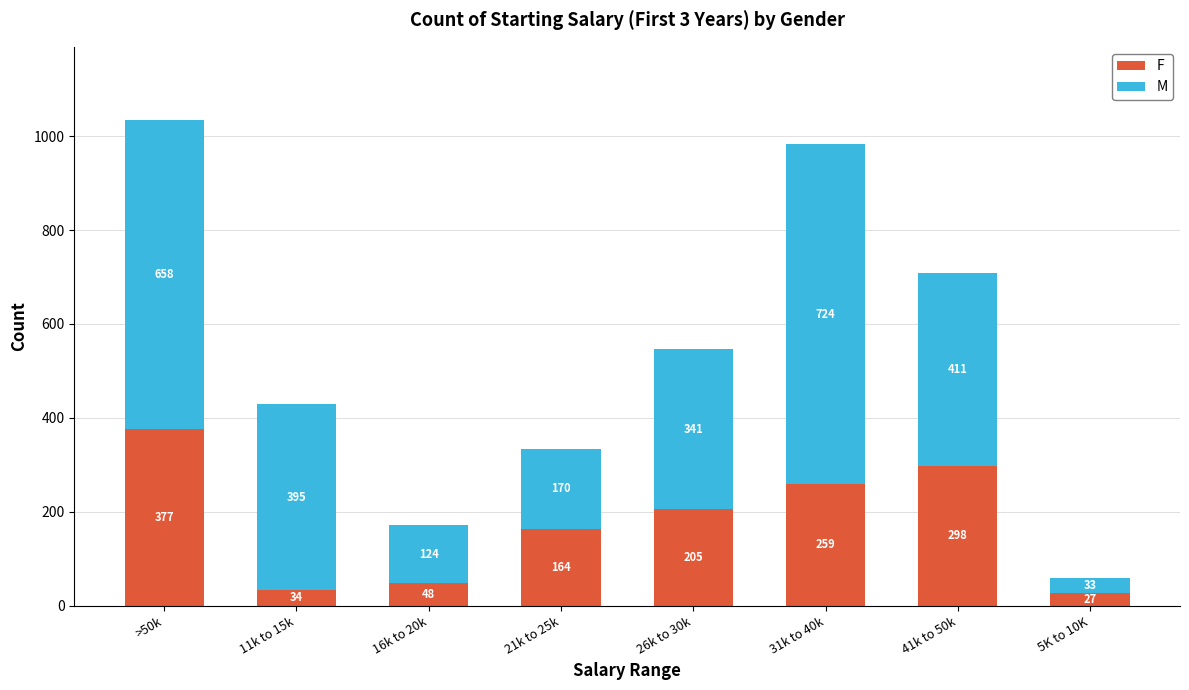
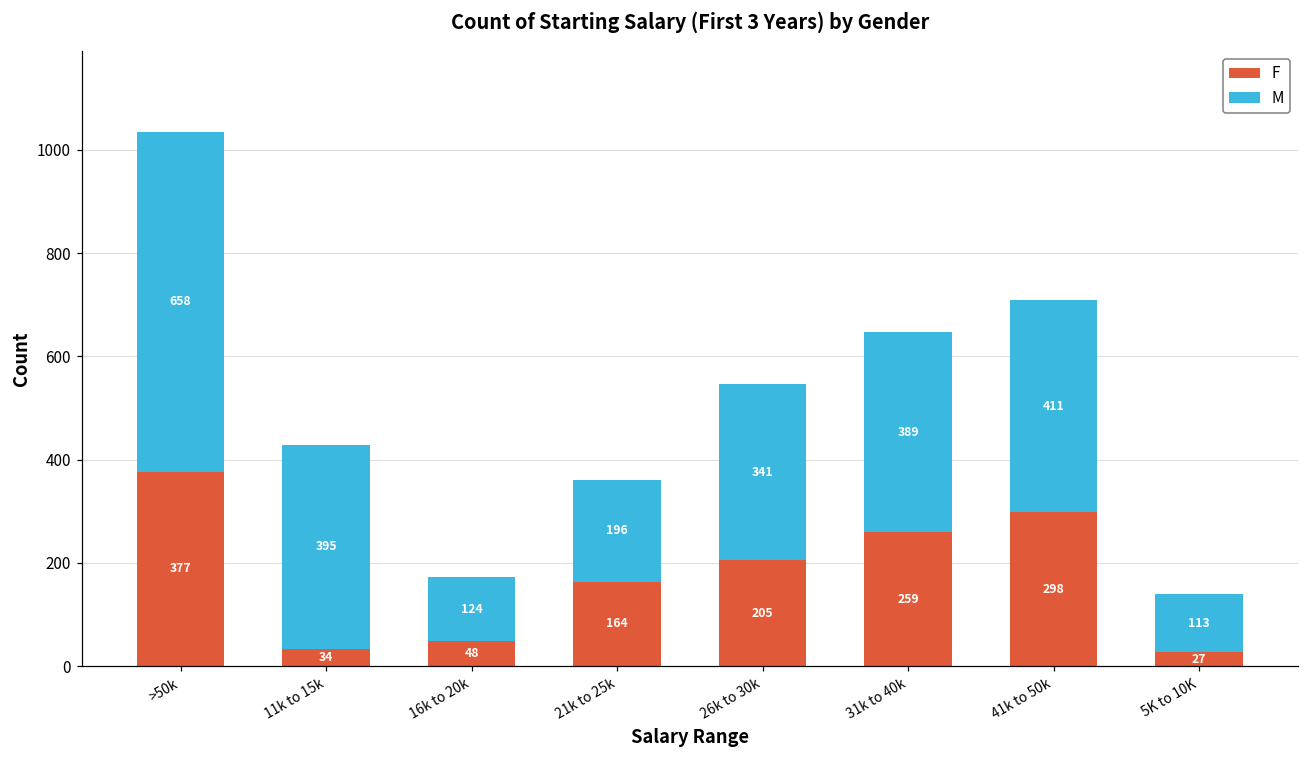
  {
    "F": {
      ">50k": 377,
      "11k to 15k": 34,
      "16k to 20k": 48,
      "21k to 25k": 164,
      "26k to 30k": 205,
      "31k to 40k": 259,
      "41k to 50k": 298,
      "5K to 10K": 27
    },
    "M": {
      ">50k": 658,
      "11k to 15k": 395,
      "16k to 20k": 124,
-     "21k to 25k": 170,
+     "21k to 25k": 196,
      "26k to 30k": 341,
-     "31k to 40k": 724,
+     "31k to 40k": 389,
      "41k to 50k": 411,
-     "5K to 10K": 33
+     "5K to 10K": 113
    }
  }
